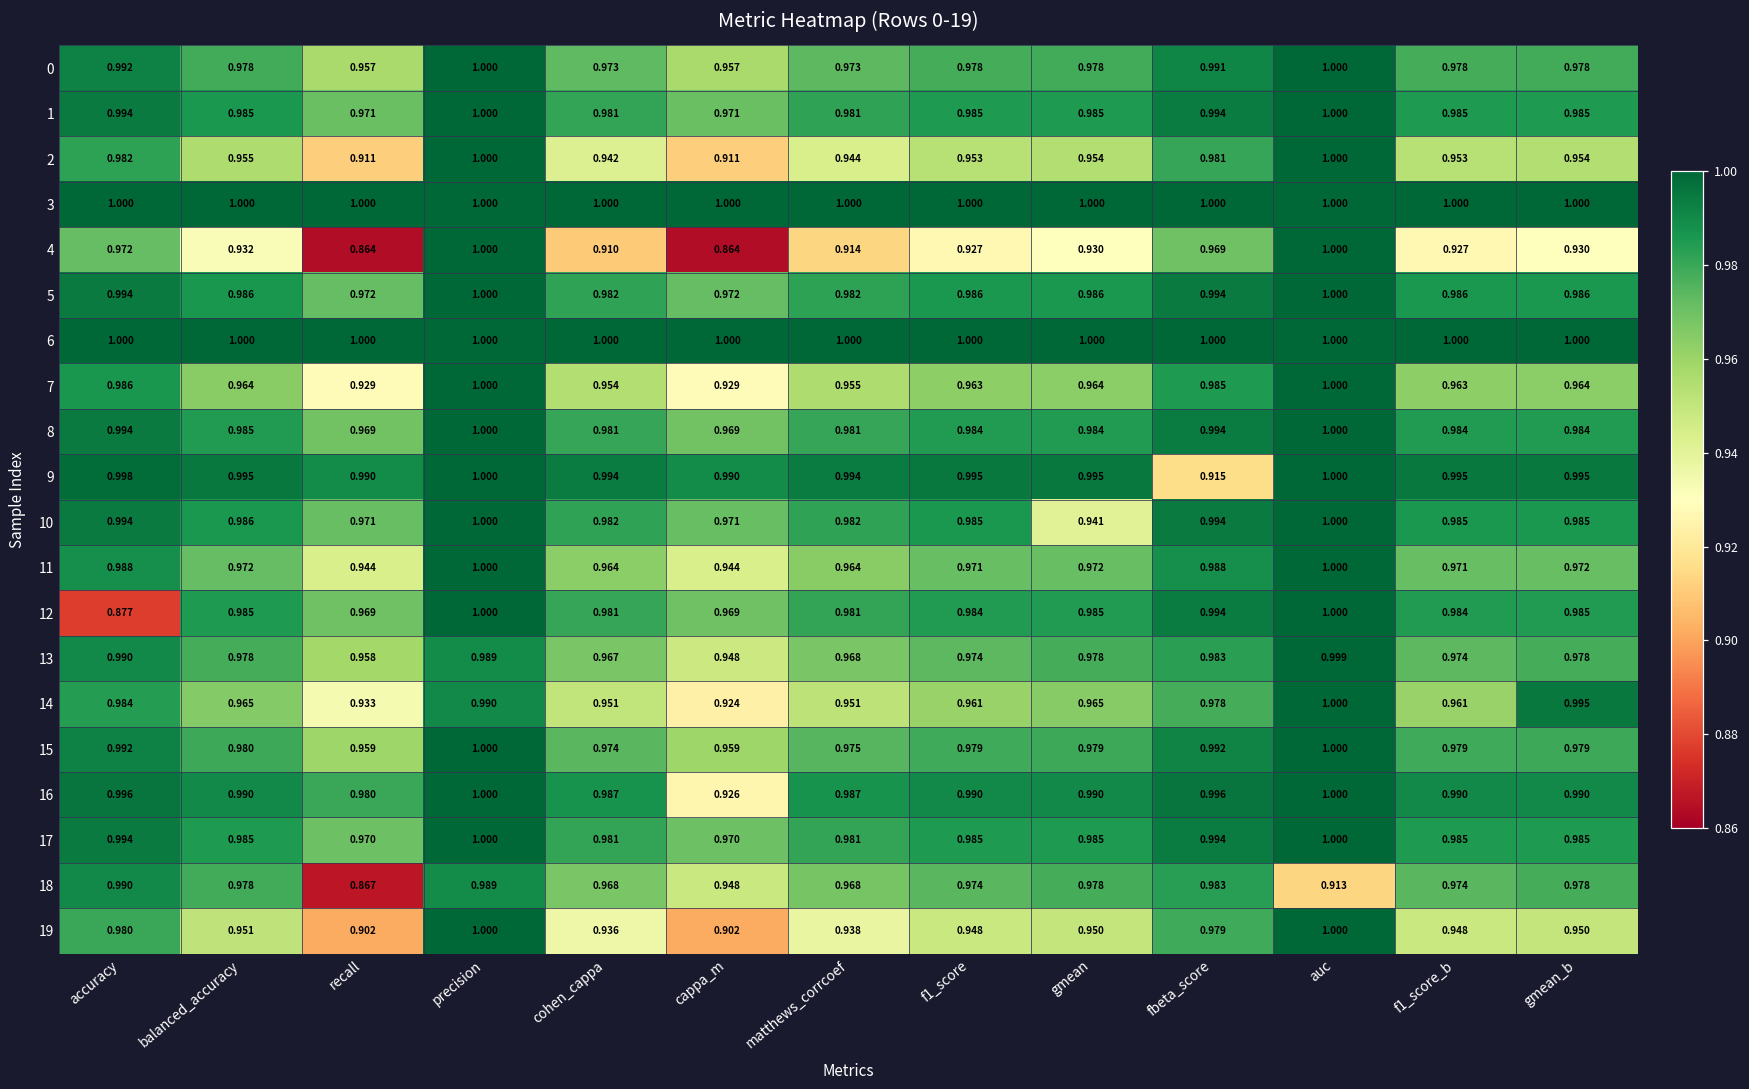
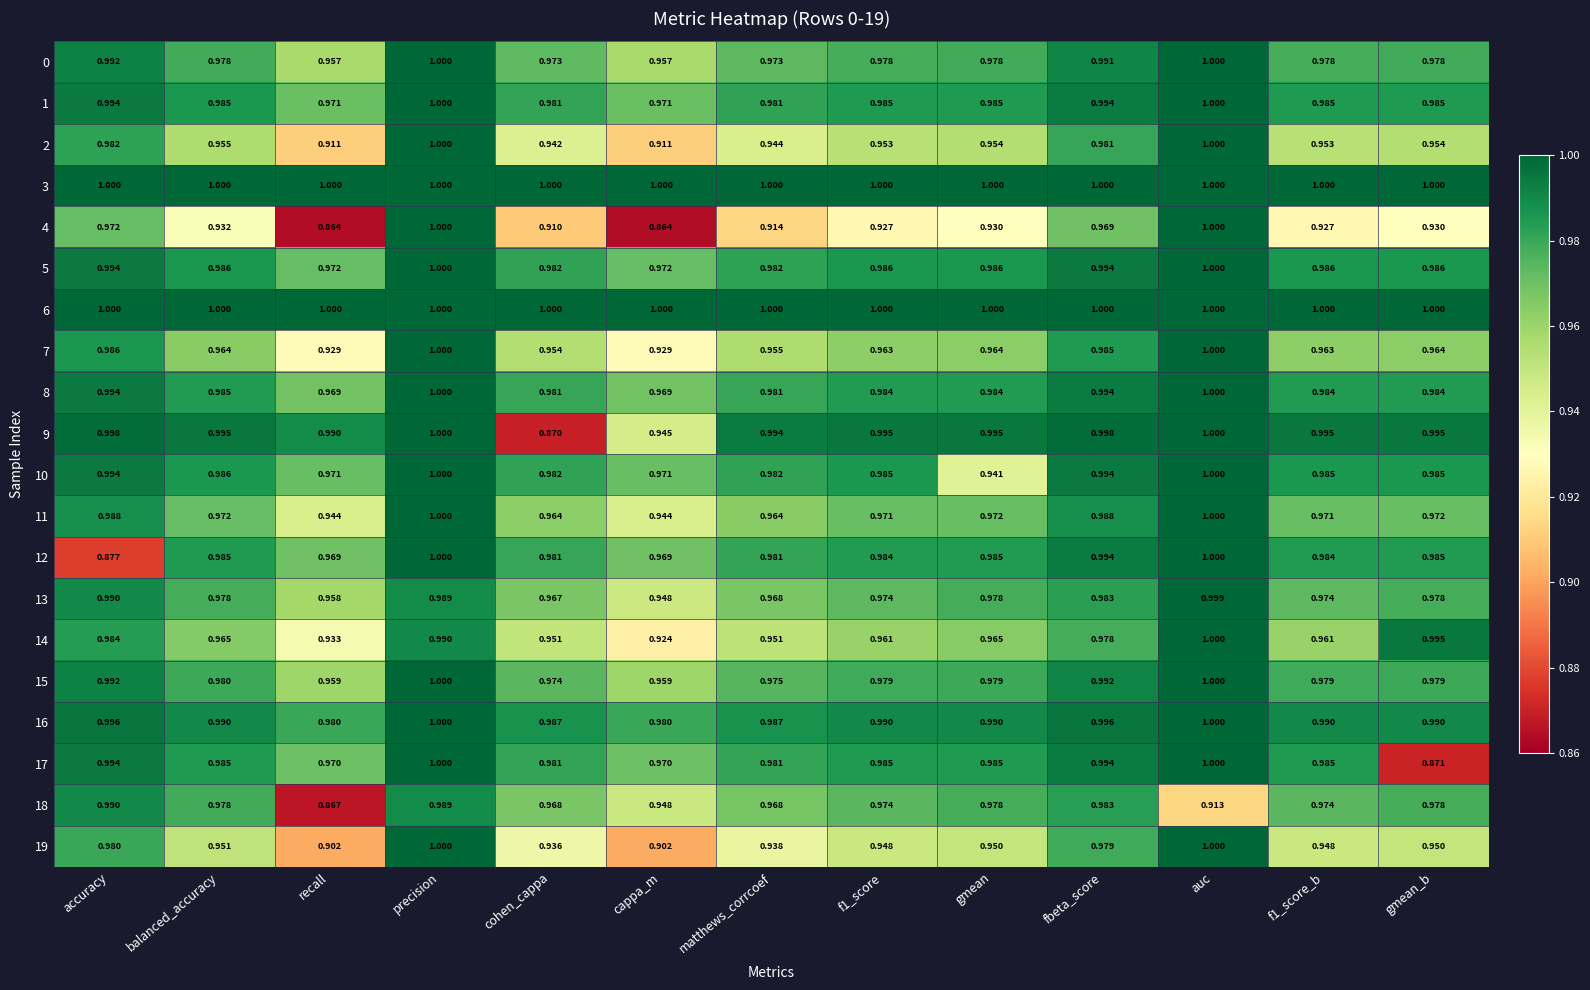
  {
    "9": {
      "accuracy": 0.998,
      "balanced_accuracy": 0.995,
      "recall": 0.990,
      "precision": 1.000,
-     "cohen_cappa": 0.994,
-     "cappa_m": 0.990,
+     "cohen_cappa": 0.870,
+     "cappa_m": 0.945,
      "matthews_corrcoef": 0.994,
      "f1_score": 0.995,
      "gmean": 0.995,
-     "fbeta_score": 0.915,
+     "fbeta_score": 0.998,
      "auc": 1.000,
      "f1_score_b": 0.995,
      "gmean_b": 0.995
    },
    "16": {
      "accuracy": 0.996,
      "balanced_accuracy": 0.990,
      "recall": 0.980,
      "precision": 1.000,
      "cohen_cappa": 0.987,
-     "cappa_m": 0.926,
+     "cappa_m": 0.980,
      "matthews_corrcoef": 0.987,
      "f1_score": 0.990,
      "gmean": 0.990,
      "fbeta_score": 0.996,
      "auc": 1.000,
      "f1_score_b": 0.990,
      "gmean_b": 0.990
    },
    "17": {
      "accuracy": 0.994,
      "balanced_accuracy": 0.985,
      "recall": 0.970,
      "precision": 1.000,
      "cohen_cappa": 0.981,
      "cappa_m": 0.970,
      "matthews_corrcoef": 0.981,
      "f1_score": 0.985,
      "gmean": 0.985,
      "fbeta_score": 0.994,
      "auc": 1.000,
      "f1_score_b": 0.985,
-     "gmean_b": 0.985
+     "gmean_b": 0.871
    }
  }
